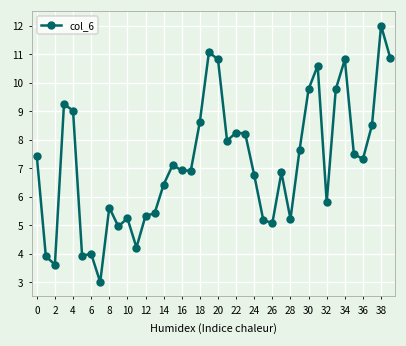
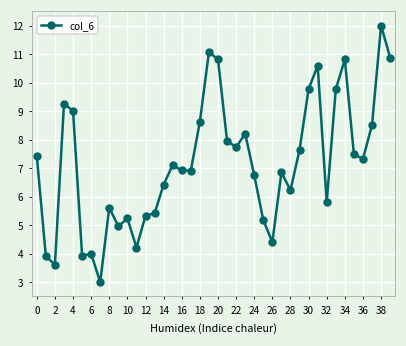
  {
    "0": 7.4,
    "2": 3.6,
    "4": 9.0,
    "6": 4.0,
    "8": 5.6,
    "10": 5.2,
    "12": 5.3,
    "14": 6.4,
    "16": 6.9,
    "18": 8.6,
    "20": 10.8,
-   "22": 8.2,
+   "22": 7.7,
    "24": 6.8,
-   "26": 5.1,
-   "28": 5.2,
+   "26": 4.4,
+   "28": 6.2,
    "30": 9.8,
    "32": 5.8,
    "34": 10.8,
    "36": 7.3,
    "38": 12.0
  }
